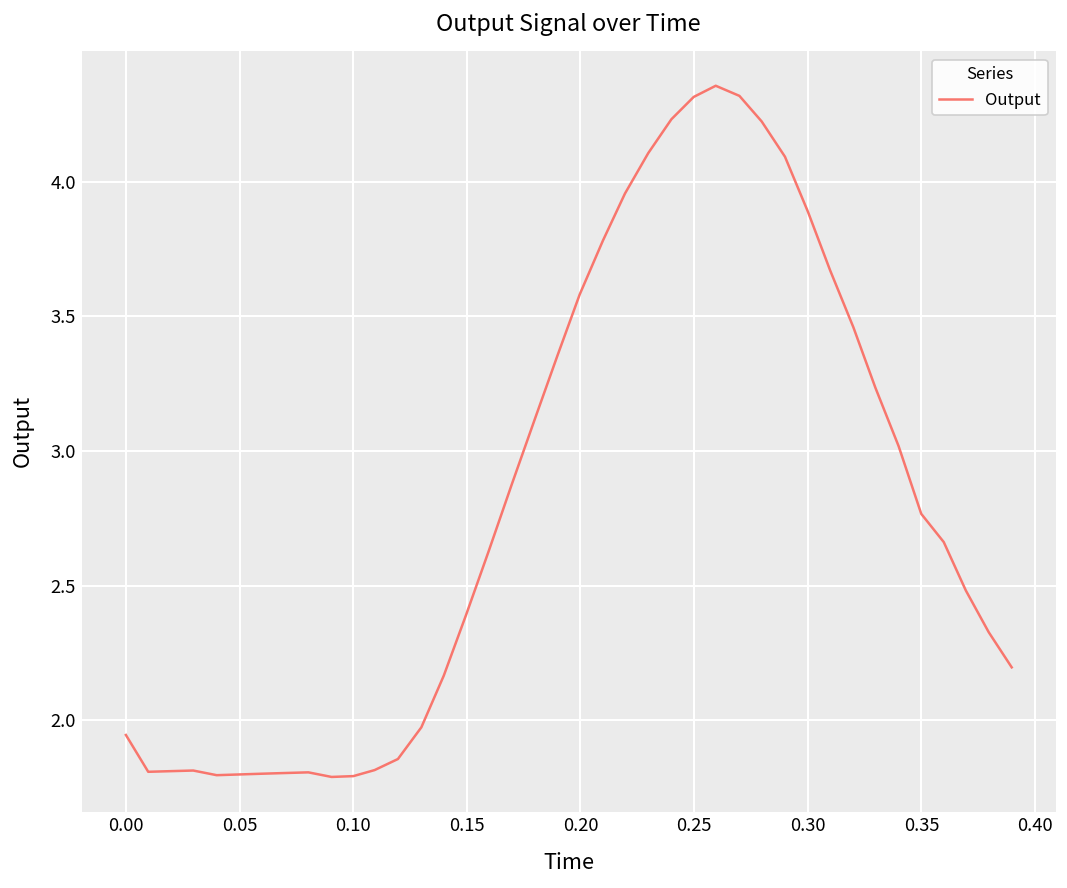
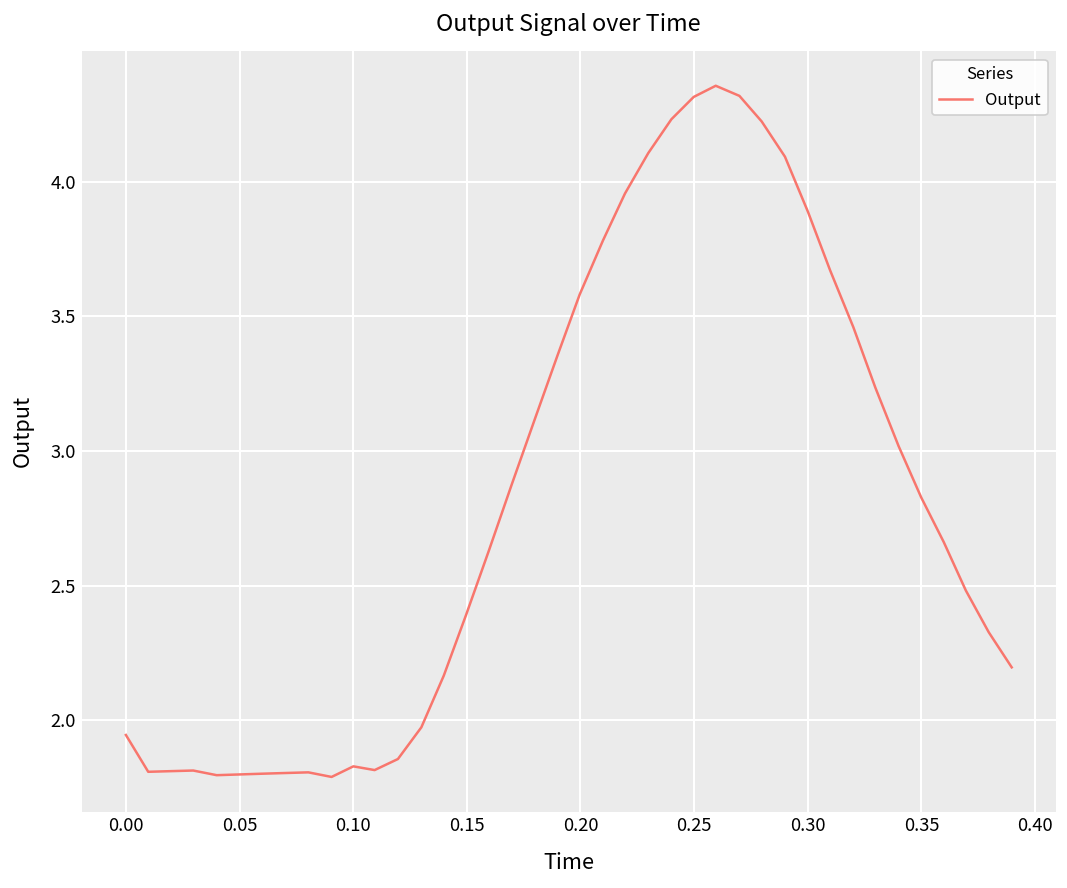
  {
    "0.00": 1.95,
    "0.05": 1.80,
-   "0.10": 1.79,
+   "0.10": 1.83,
    "0.30": 3.89,
-   "0.35": 2.77
+   "0.35": 2.83
  }
